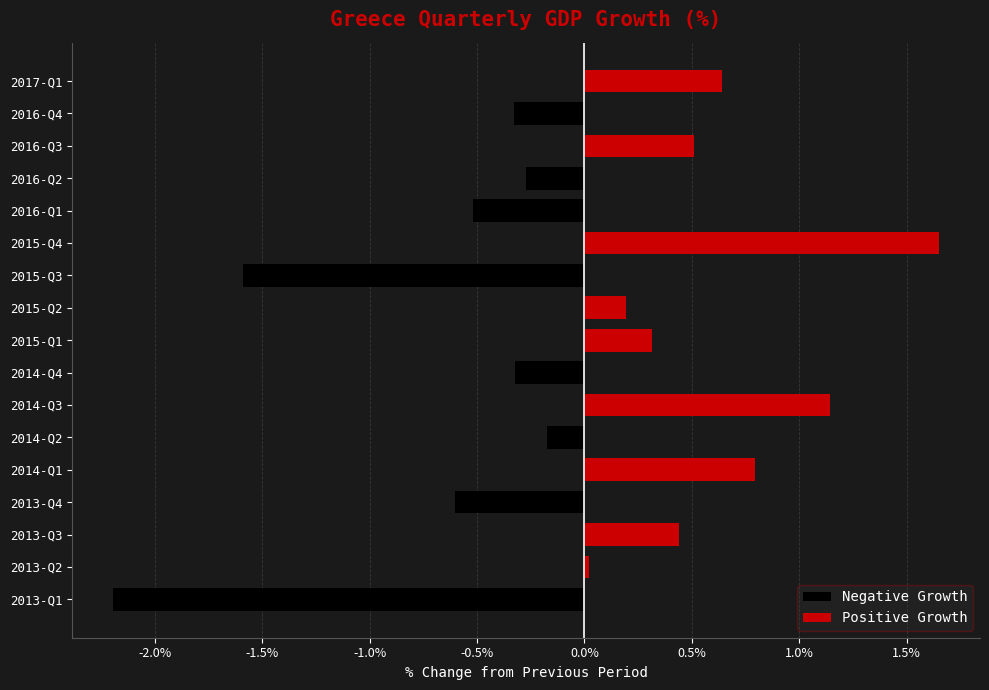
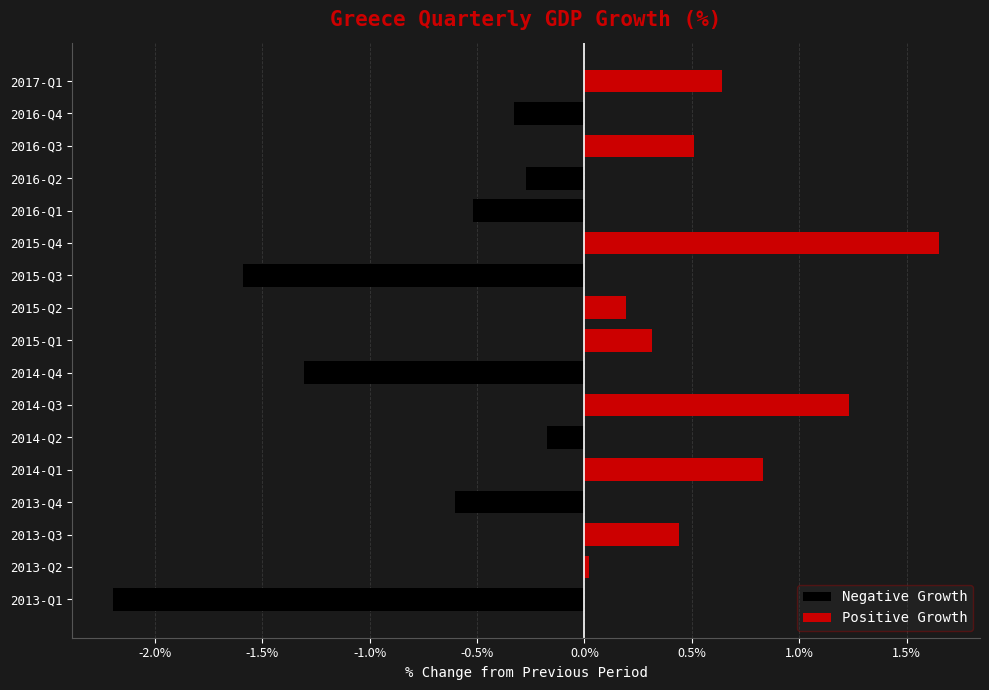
  {
    "Negative Growth": {
      "2017-Q1": "0.00%",
      "2016-Q4": "-0.33%",
      "2016-Q3": "0.00%",
      "2016-Q2": "-0.27%",
      "2016-Q1": "-0.52%",
      "2015-Q4": "0.00%",
      "2015-Q3": "-1.59%",
      "2015-Q2": "0.00%",
      "2015-Q1": "0.00%",
-     "2014-Q4": "-0.32%",
+     "2014-Q4": "-1.31%",
      "2014-Q3": "0.00%",
      "2014-Q2": "-0.18%",
      "2014-Q1": "0.00%",
      "2013-Q4": "-0.60%",
      "2013-Q3": "0.00%",
      "2013-Q2": "0.00%",
      "2013-Q1": "-2.19%"
    },
    "Positive Growth": {
      "2017-Q1": "0.64%",
      "2016-Q4": "0.00%",
      "2016-Q3": "0.51%",
      "2016-Q2": "0.00%",
      "2016-Q1": "0.00%",
      "2015-Q4": "1.65%",
      "2015-Q3": "0.00%",
      "2015-Q2": "0.19%",
      "2015-Q1": "0.32%",
      "2014-Q4": "0.00%",
-     "2014-Q3": "1.15%",
+     "2014-Q3": "1.23%",
      "2014-Q2": "0.00%",
-     "2014-Q1": "0.80%",
+     "2014-Q1": "0.83%",
      "2013-Q4": "0.00%",
      "2013-Q3": "0.44%",
      "2013-Q2": "0.02%",
      "2013-Q1": "0.00%"
    }
  }
